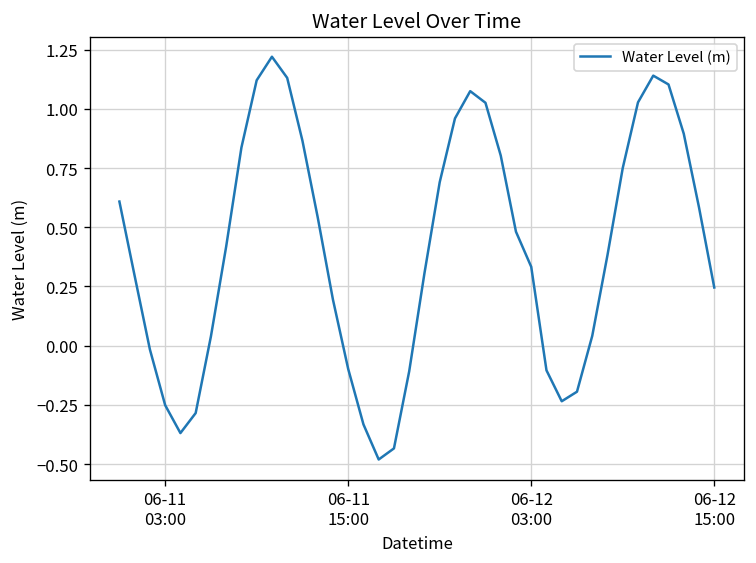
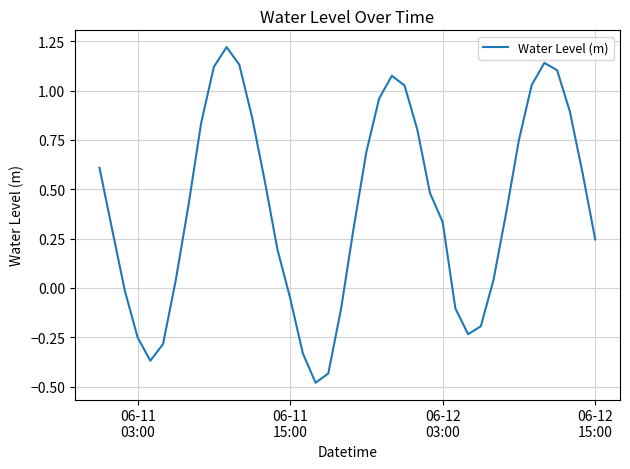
  {
    "06-11 03:00": -0.25,
-   "06-11 15:00": -0.10,
+   "06-11 15:00": -0.05,
    "06-12 03:00": 0.33,
    "06-12 15:00": 0.25
  }
